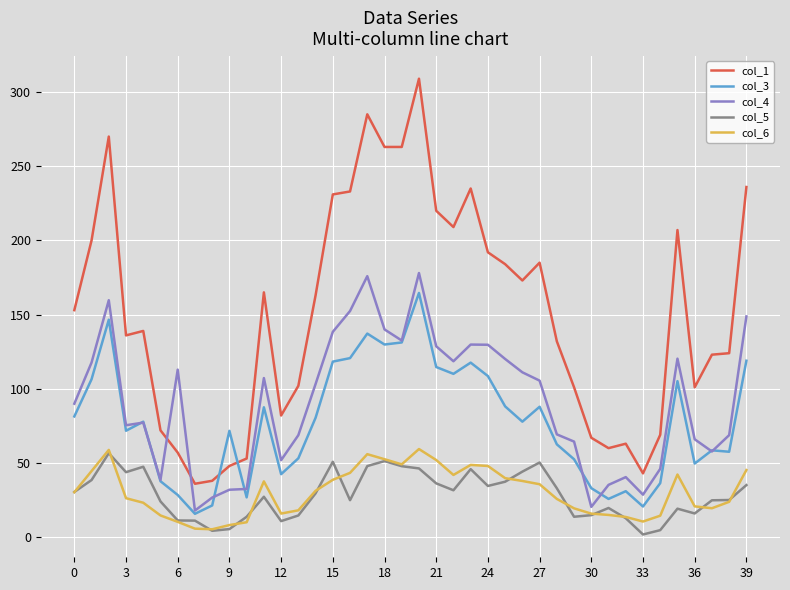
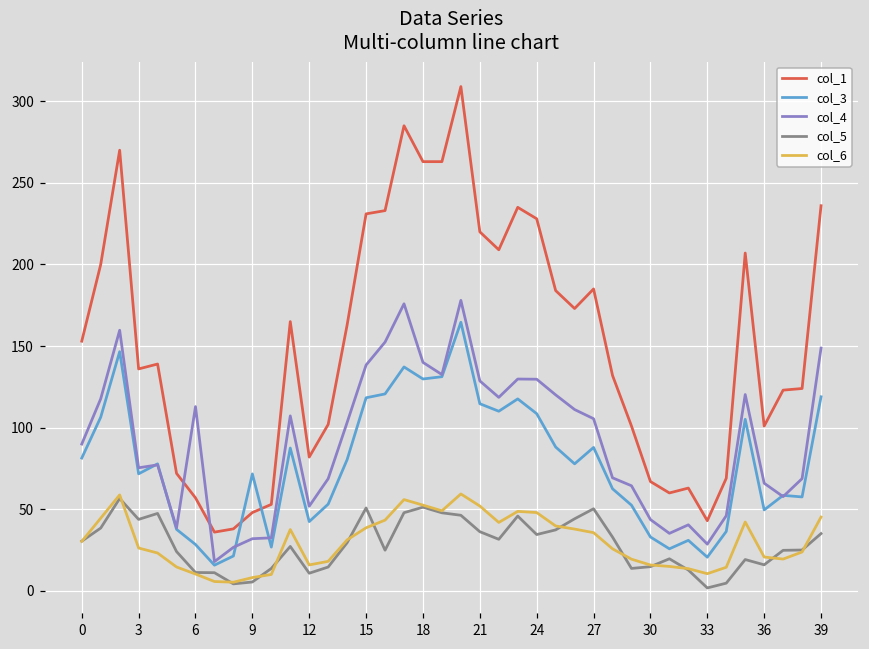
  {
    "col_1": {
      "0": 153,
      "3": 136,
      "6": 57,
      "9": 48,
      "12": 82,
      "15": 231,
      "18": 263,
      "21": 220,
-     "24": 192,
+     "24": 228,
      "27": 185,
      "30": 67,
      "33": 43,
      "36": 101,
      "39": 236
    },
    "col_3": {
      "0": 81,
      "3": 72,
      "6": 28,
      "9": 72,
      "12": 42,
      "15": 118,
      "18": 130,
      "21": 115,
      "24": 109,
      "27": 88,
      "30": 33,
      "33": 21,
      "36": 50,
      "39": 119
    },
    "col_4": {
      "0": 90,
      "3": 75,
      "6": 113,
      "9": 32,
      "12": 52,
      "15": 138,
      "18": 140,
      "21": 129,
      "24": 130,
      "27": 106,
-     "30": 20,
+     "30": 44,
      "33": 29,
      "36": 66,
      "39": 149
    },
    "col_5": {
      "3": 44,
      "9": 5,
      "12": 11,
      "15": 51,
      "21": 36,
      "24": 35,
      "27": 50,
      "33": 2,
      "36": 16,
      "39": 35
    },
    "col_6": {
      "3": 26,
      "9": 8,
      "12": 16,
      "15": 39,
      "21": 52,
      "24": 48,
      "27": 36,
      "33": 11,
      "36": 21,
      "39": 45
    }
  }
